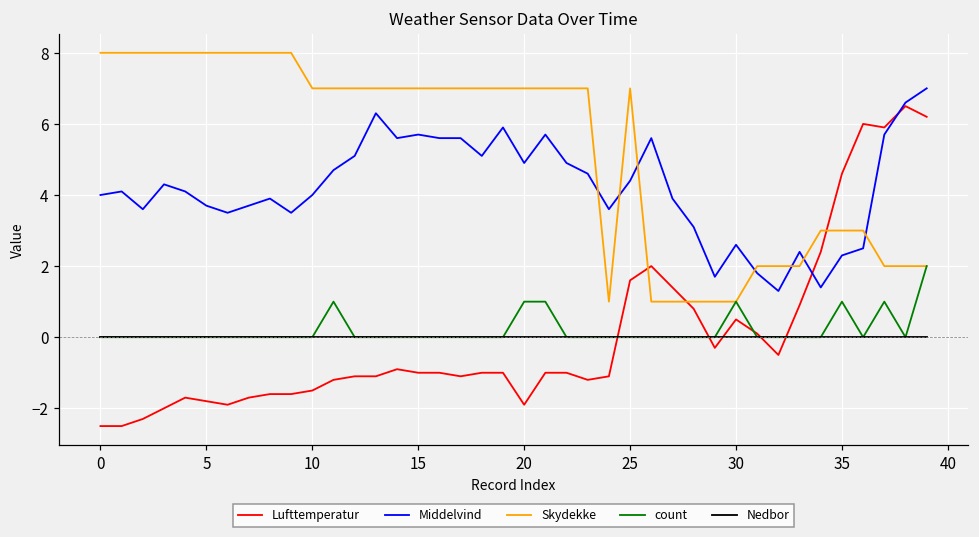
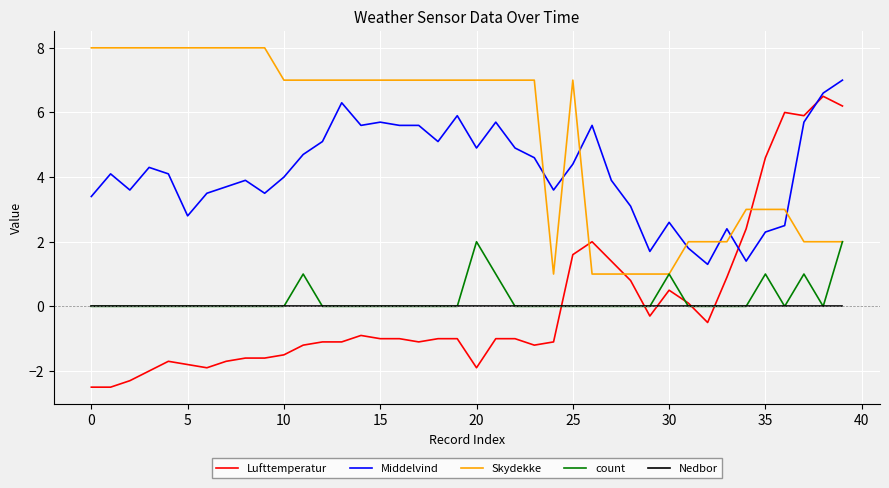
  {
    "Lufttemperatur": {
      "0": -2.5,
      "5": -1.8,
      "10": -1.5,
      "15": -1.0,
      "20": -1.9,
      "25": 1.6,
      "30": 0.5,
      "35": 4.6
    },
    "Middelvind": {
-     "0": 4.0,
-     "5": 3.7,
+     "0": 3.4,
+     "5": 2.8,
      "10": 4.0,
      "15": 5.7,
      "20": 4.9,
      "25": 4.4,
      "30": 2.6,
      "35": 2.3
    },
    "Skydekke": {
      "0": 8.0,
      "5": 8.0,
      "10": 7.0,
      "15": 7.0,
      "20": 7.0,
      "25": 7.0,
      "35": 3.0
    },
    "count": {
-     "20": 1,
+     "20": 2,
      "35": 1
    },
    "Nedbor": {
      "20": 0.0,
      "30": 0.0,
      "35": 0.0
    }
  }
